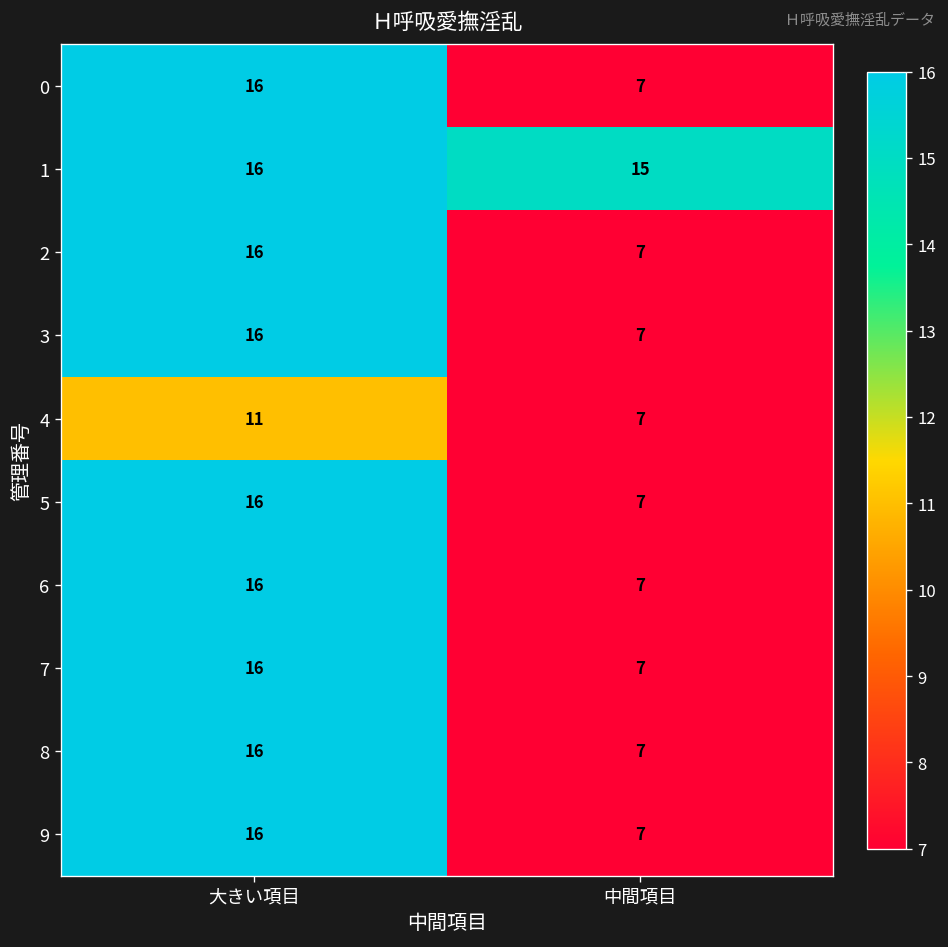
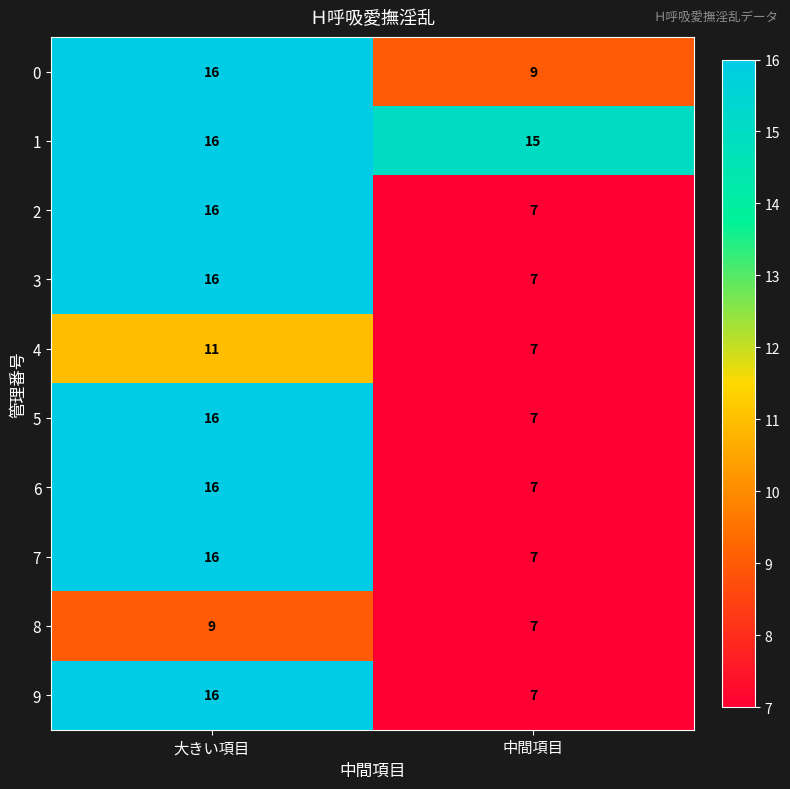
  {
    "0": {
      "大きい項目": 16,
-     "中間項目": 7
+     "中間項目": 9
    },
    "1": {
      "大きい項目": 16,
      "中間項目": 15
    },
    "2": {
      "大きい項目": 16,
      "中間項目": 7
    },
    "3": {
      "大きい項目": 16,
      "中間項目": 7
    },
    "4": {
      "大きい項目": 11,
      "中間項目": 7
    },
    "5": {
      "大きい項目": 16,
      "中間項目": 7
    },
    "6": {
      "大きい項目": 16,
      "中間項目": 7
    },
    "7": {
      "大きい項目": 16,
      "中間項目": 7
    },
    "8": {
-     "大きい項目": 16,
+     "大きい項目": 9,
      "中間項目": 7
    },
    "9": {
      "大きい項目": 16,
      "中間項目": 7
    }
  }
